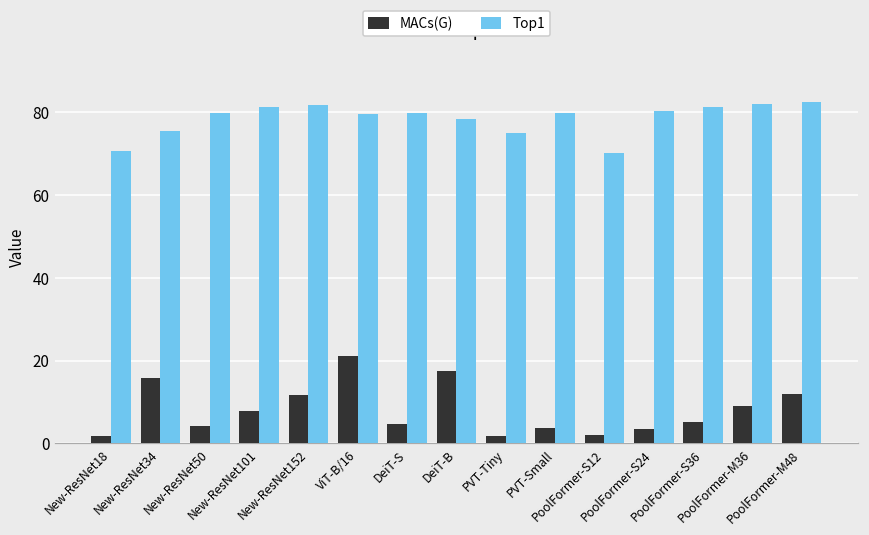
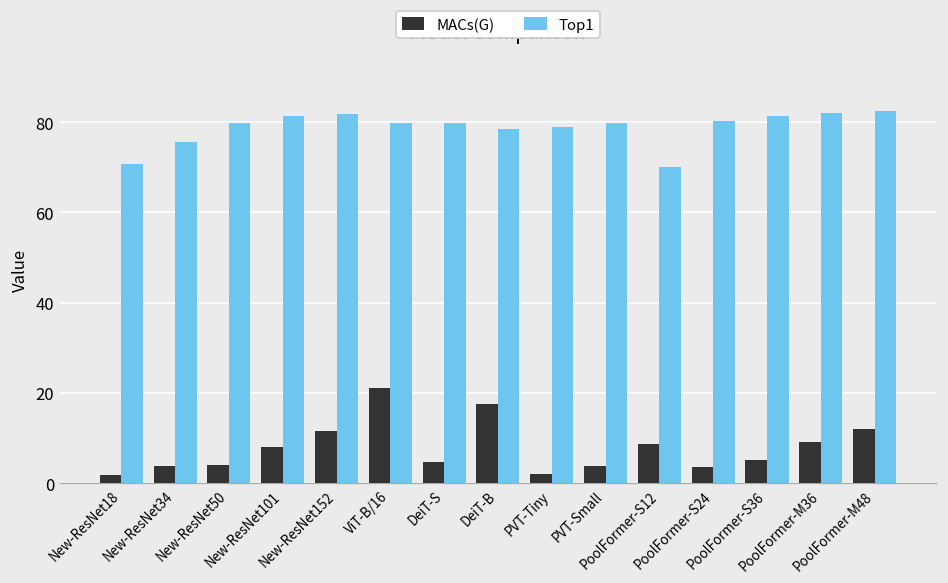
  {
    "MACs(G)": {
      "New-ResNet18": 2,
-     "New-ResNet34": 16,
+     "New-ResNet34": 4,
      "New-ResNet50": 4,
      "New-ResNet101": 8,
      "New-ResNet152": 12,
      "ViT-B/16": 21,
      "DeiT-S": 5,
      "DeiT-B": 18,
      "PVT-Tiny": 2,
      "PVT-Small": 4,
-     "PoolFormer-S12": 2,
+     "PoolFormer-S12": 9,
      "PoolFormer-S24": 4,
      "PoolFormer-S36": 5,
      "PoolFormer-M36": 9,
      "PoolFormer-M48": 12
    },
    "Top1": {
      "New-ResNet18": 71,
      "New-ResNet34": 76,
      "New-ResNet50": 80,
      "New-ResNet101": 81,
      "New-ResNet152": 82,
      "ViT-B/16": 80,
      "DeiT-S": 80,
      "DeiT-B": 79,
-     "PVT-Tiny": 75,
+     "PVT-Tiny": 79,
      "PVT-Small": 80,
      "PoolFormer-S12": 70,
      "PoolFormer-S24": 80,
      "PoolFormer-S36": 81,
      "PoolFormer-M36": 82,
      "PoolFormer-M48": 83
    }
  }
